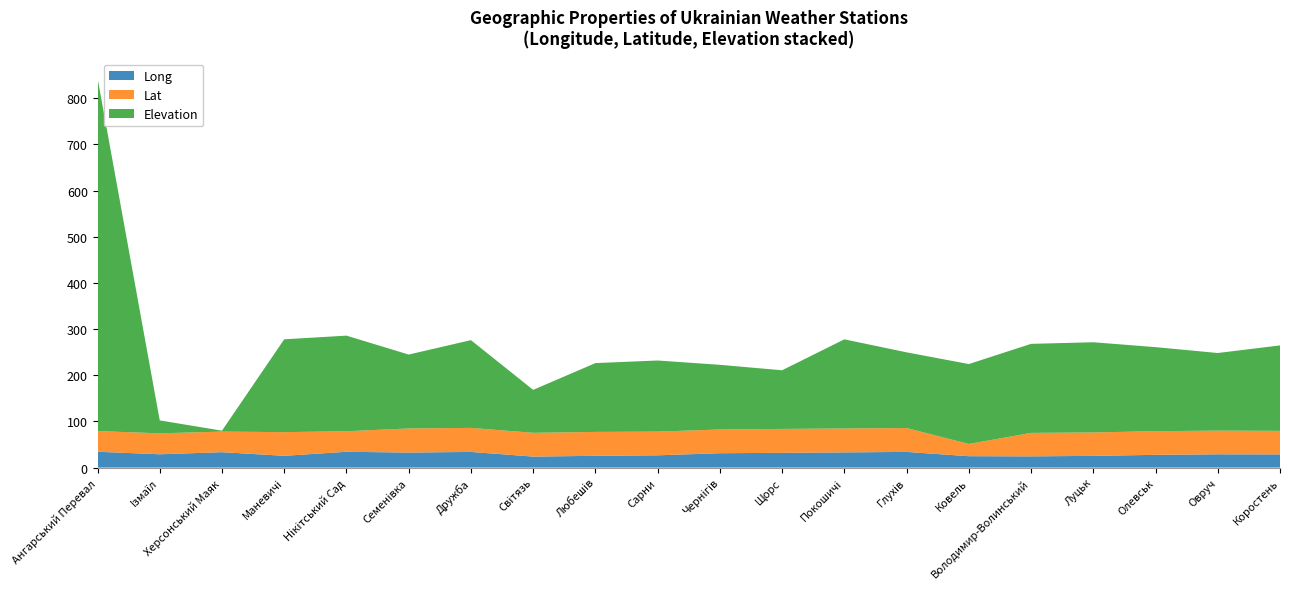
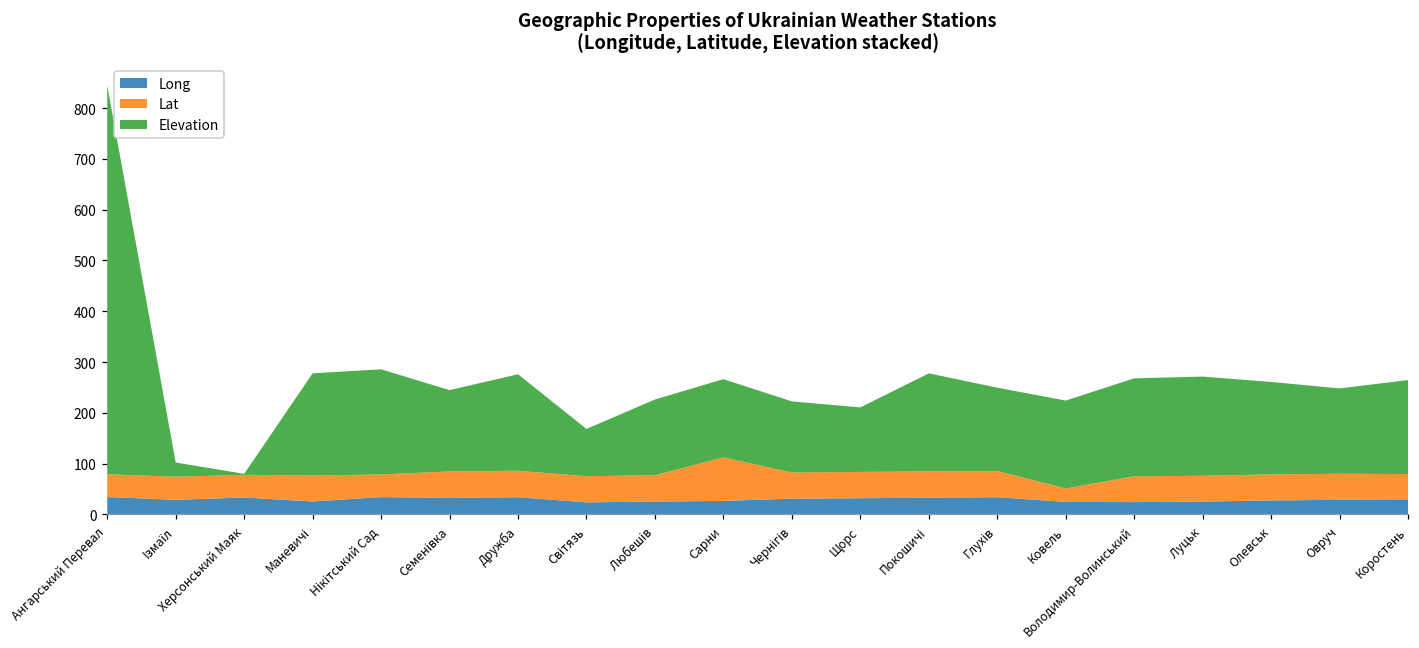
  {
    "Long": {
      "Ангарський Перевал": 30,
      "Ізмаїл": 30,
      "Херсонський Маяк": 30,
      "Маневичі": 30,
      "Нікітський Сад": 30,
      "Семенівка": 30,
      "Дружба": 30,
      "Світязь": 20,
      "Любешів": 30,
      "Сарни": 30,
      "Чернігів": 30,
      "Щорс": 30,
      "Покошичі": 30,
      "Глухів": 30,
      "Ковель": 20,
      "Володимир-Волинський": 20,
      "Луцьк": 30,
      "Олевськ": 30,
      "Овруч": 30,
      "Коростень": 30
    },
    "Lat": {
      "Ангарський Перевал": 40,
      "Ізмаїл": 50,
      "Маневичі": 50,
      "Нікітський Сад": 40,
      "Семенівка": 50,
      "Дружба": 50,
      "Світязь": 50,
      "Любешів": 50,
-     "Сарни": 50,
+     "Сарни": 90,
      "Чернігів": 50,
      "Щорс": 50,
      "Покошичі": 50,
      "Глухів": 50,
      "Ковель": 30,
      "Володимир-Волинський": 50,
      "Луцьк": 50,
      "Олевськ": 50,
      "Овруч": 50,
      "Коростень": 50
    },
    "Elevation": {
      "Ангарський Перевал": 770,
      "Ізмаїл": 30,
      "Маневичі": 200,
      "Нікітський Сад": 210,
      "Семенівка": 160,
      "Дружба": 190,
      "Світязь": 90,
      "Любешів": 150,
      "Сарни": 150,
      "Чернігів": 140,
      "Щорс": 130,
      "Покошичі": 190,
      "Глухів": 160,
      "Ковель": 170,
      "Володимир-Волинський": 190,
      "Луцьк": 200,
      "Олевськ": 180,
      "Овруч": 170,
      "Коростень": 190
    }
  }
